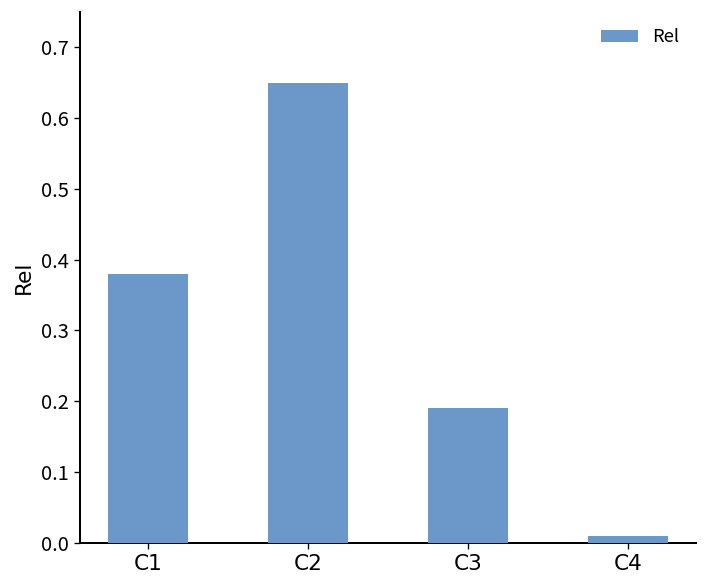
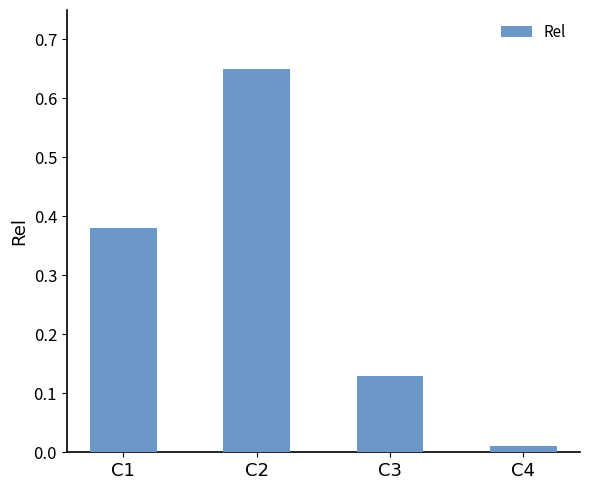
  {
    "C1": 0.38,
    "C2": 0.65,
-   "C3": 0.19,
+   "C3": 0.13,
    "C4": 0.01
  }
